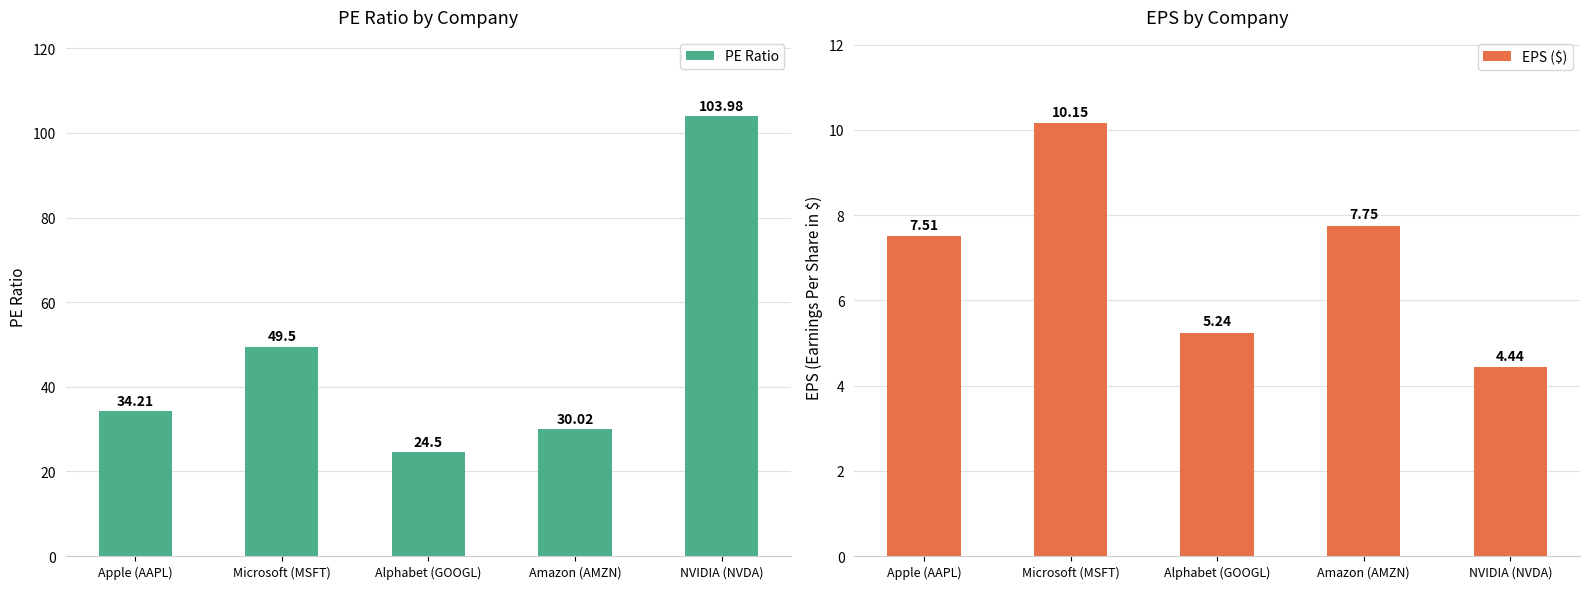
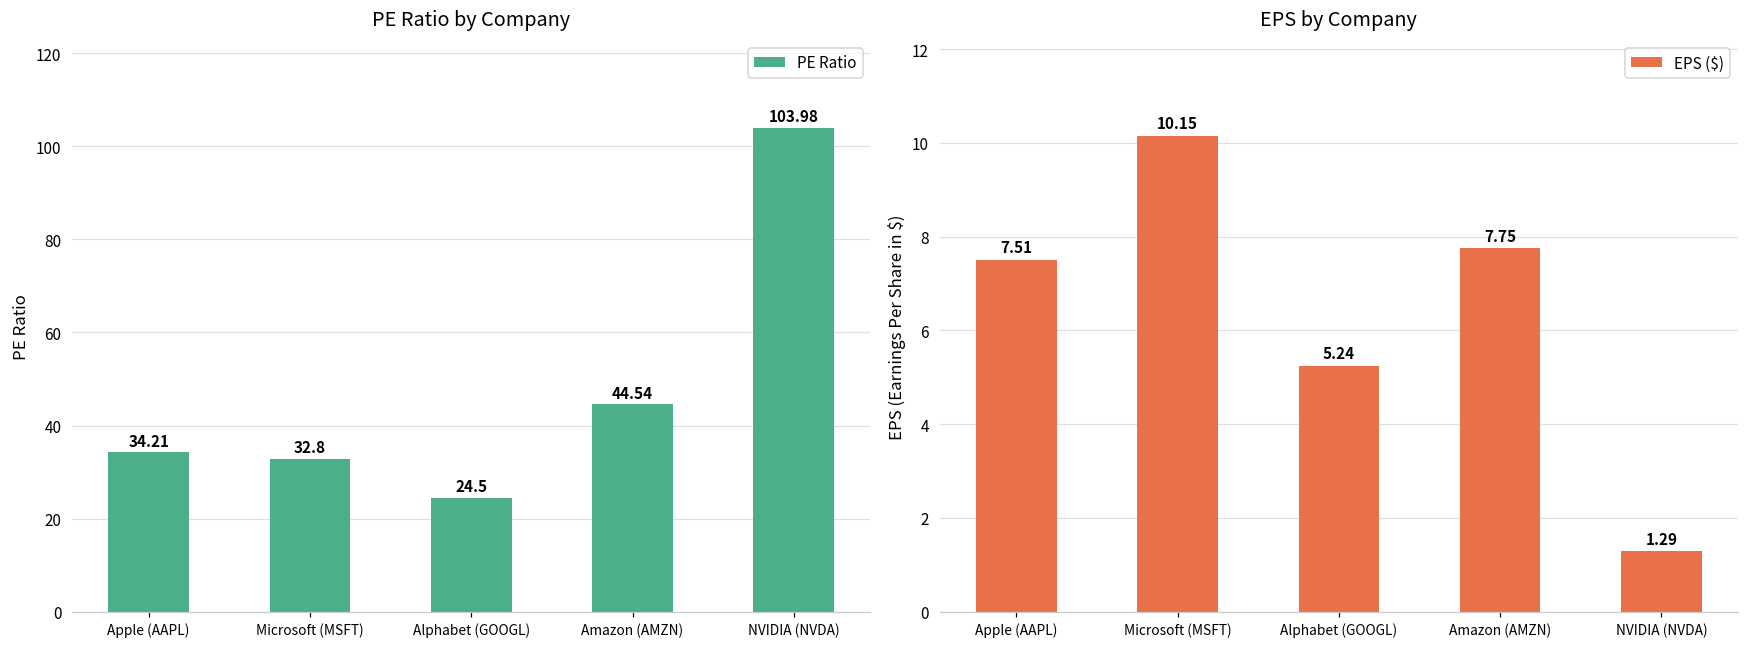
  {
    "PE Ratio by Company": {
      "Apple (AAPL)": 34.21,
-     "Microsoft (MSFT)": 49.5,
+     "Microsoft (MSFT)": 32.8,
      "Alphabet (GOOGL)": 24.5,
-     "Amazon (AMZN)": 30.02,
+     "Amazon (AMZN)": 44.54,
      "NVIDIA (NVDA)": 103.98
    },
    "EPS by Company": {
      "Apple (AAPL)": 7.51,
      "Microsoft (MSFT)": 10.15,
      "Alphabet (GOOGL)": 5.24,
      "Amazon (AMZN)": 7.75,
-     "NVIDIA (NVDA)": 4.44
+     "NVIDIA (NVDA)": 1.29
    }
  }
